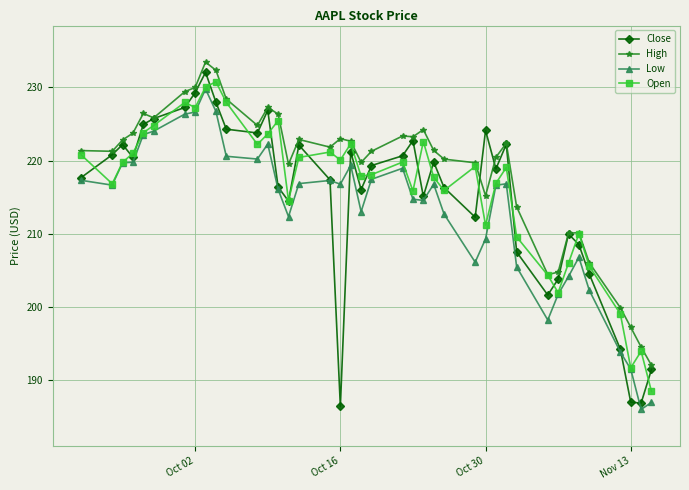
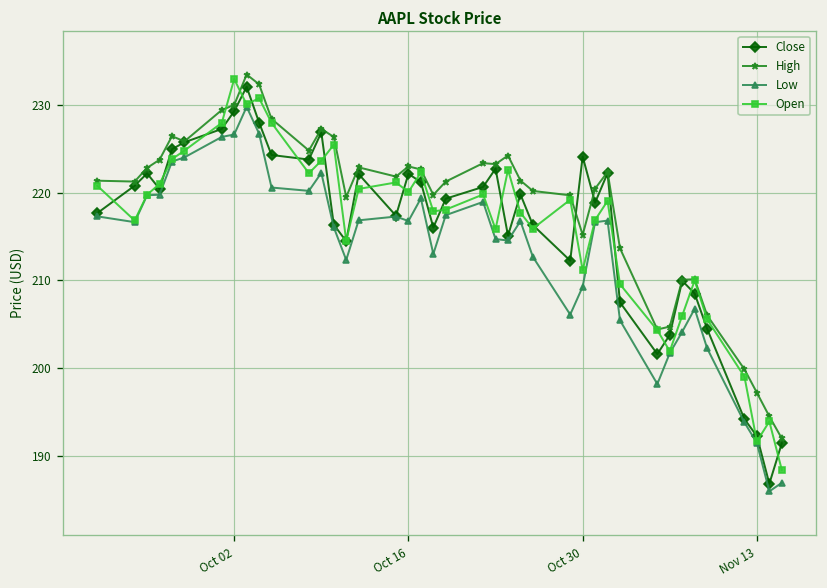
  {
    "Close": {
      "Oct 02": 229,
-     "Oct 16": 186,
+     "Oct 16": 222,
      "Oct 30": 224,
-     "Nov 13": 187
+     "Nov 13": 192
    },
    "Open": {
-     "Oct 02": 227,
+     "Oct 02": 233,
      "Oct 16": 220,
      "Oct 30": 211
    }
  }
